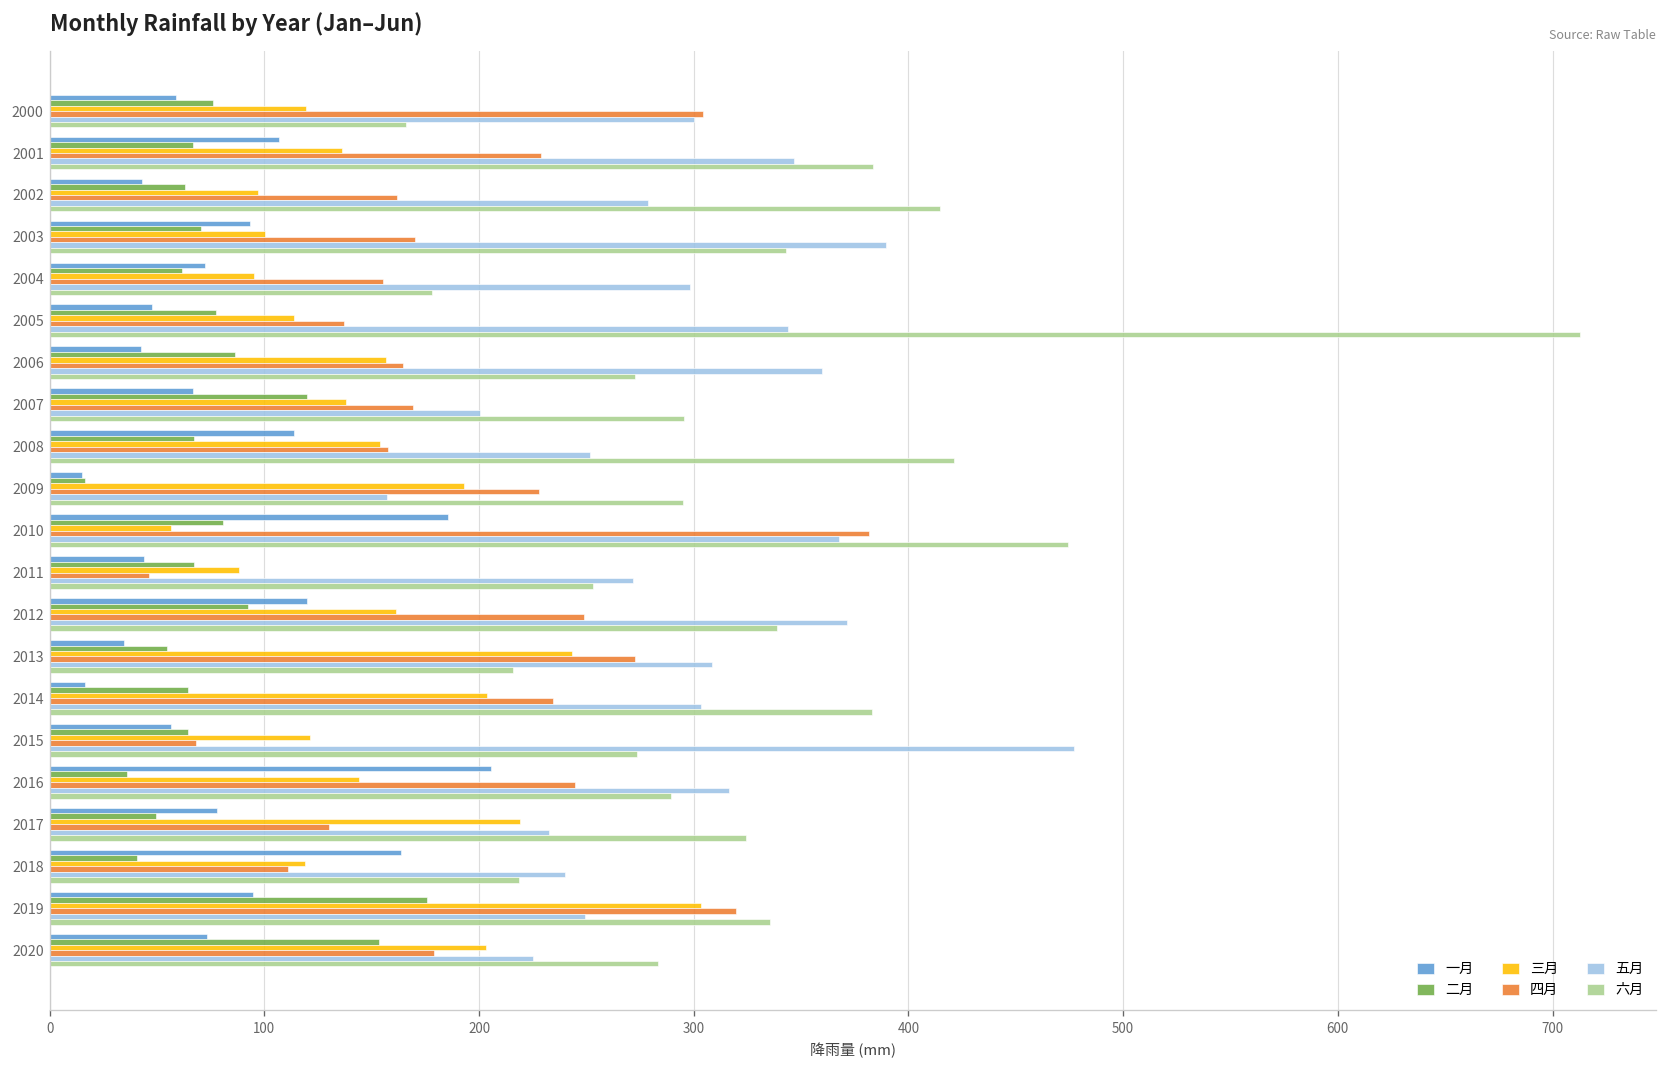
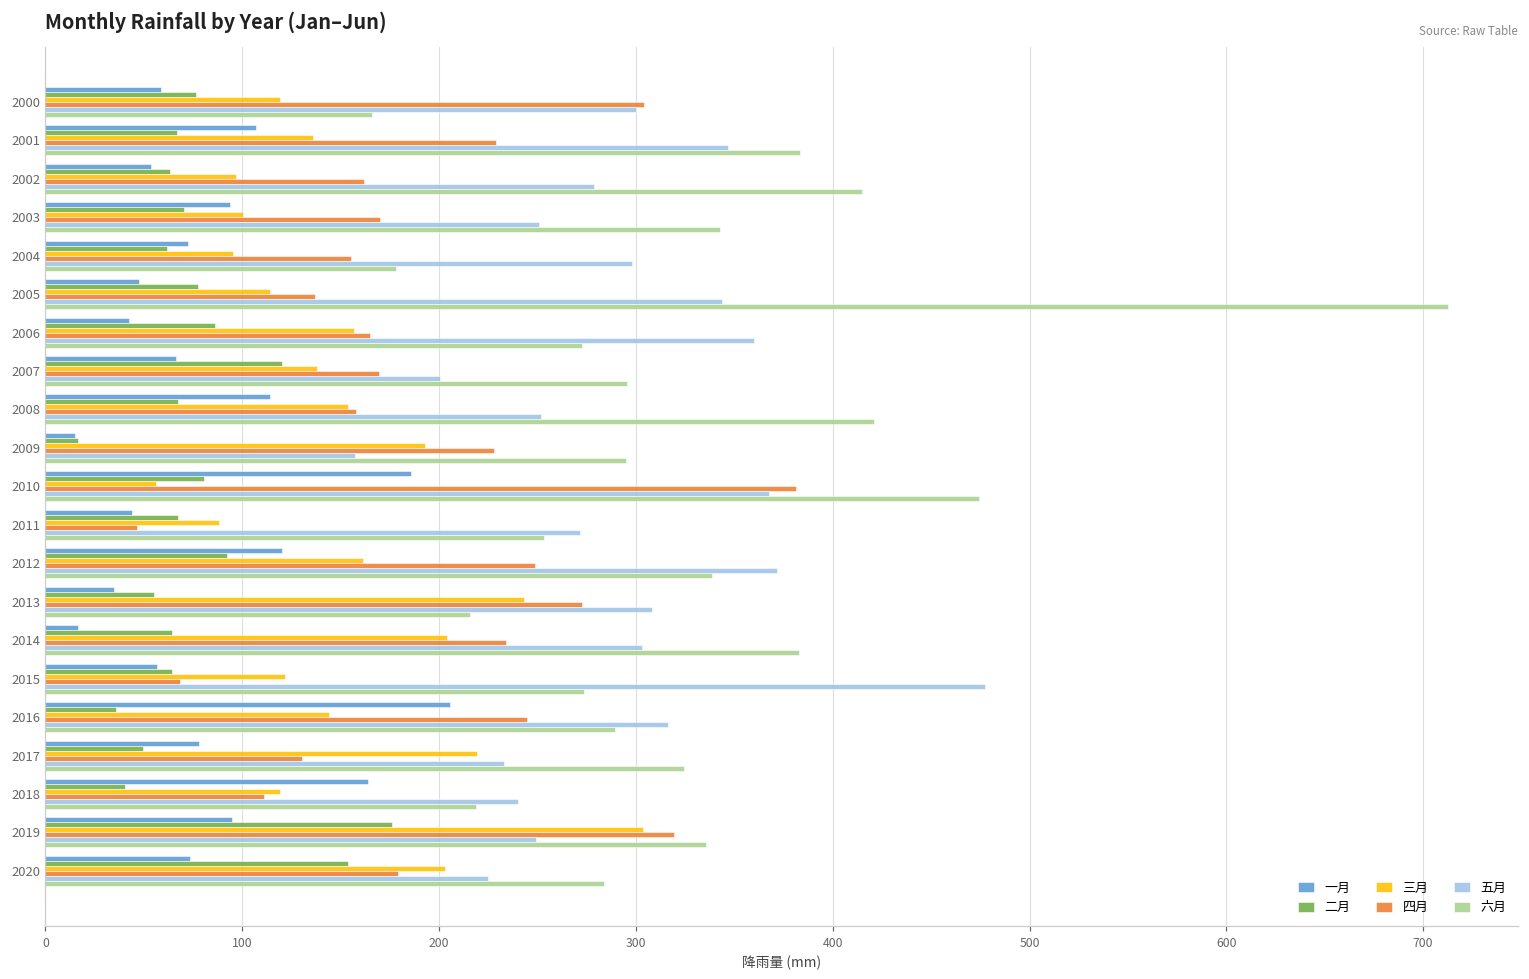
  {
    "一月": {
      "2000": 59,
      "2001": 107,
-     "2002": 43,
+     "2002": 54,
      "2003": 94,
      "2004": 72,
      "2005": 48,
      "2006": 42,
      "2007": 67,
      "2008": 114,
      "2009": 15,
      "2010": 186,
      "2011": 44,
      "2012": 120,
      "2013": 35,
      "2014": 16,
      "2015": 57,
      "2016": 206,
      "2017": 78,
      "2018": 164,
      "2019": 95,
      "2020": 73
    },
    "二月": {
      "2000": 76,
      "2001": 67,
      "2002": 63,
      "2003": 70,
      "2004": 62,
      "2005": 77,
      "2006": 86,
      "2007": 120,
      "2008": 67,
      "2009": 16,
      "2010": 81,
      "2011": 67,
      "2012": 92,
      "2013": 55,
      "2014": 64,
      "2015": 64,
      "2016": 36,
      "2017": 50,
      "2018": 40,
      "2019": 176,
      "2020": 153
    },
    "三月": {
      "2000": 119,
      "2001": 136,
      "2002": 97,
      "2003": 101,
      "2004": 95,
      "2005": 114,
      "2006": 157,
      "2007": 138,
      "2008": 154,
      "2009": 193,
      "2010": 56,
      "2011": 88,
      "2012": 161,
      "2013": 243,
      "2014": 204,
      "2015": 121,
      "2016": 144,
      "2017": 219,
      "2018": 119,
      "2019": 303,
      "2020": 203
    },
    "四月": {
      "2000": 304,
      "2001": 229,
      "2002": 162,
      "2003": 170,
      "2004": 155,
      "2005": 137,
      "2006": 165,
      "2007": 169,
      "2008": 158,
      "2009": 228,
      "2010": 382,
      "2011": 46,
      "2012": 249,
      "2013": 273,
      "2014": 234,
      "2015": 68,
      "2016": 245,
      "2017": 130,
      "2018": 111,
      "2019": 320,
      "2020": 179
    },
    "五月": {
      "2000": 300,
      "2001": 347,
      "2002": 279,
-     "2003": 390,
+     "2003": 251,
      "2004": 298,
      "2005": 344,
      "2006": 360,
      "2007": 200,
      "2008": 252,
      "2009": 157,
      "2010": 368,
      "2011": 272,
      "2012": 372,
      "2013": 308,
      "2014": 303,
      "2015": 477,
      "2016": 316,
      "2017": 233,
      "2018": 240,
      "2019": 249,
      "2020": 225
    },
    "六月": {
      "2000": 166,
      "2001": 384,
      "2002": 415,
      "2003": 343,
      "2004": 178,
      "2005": 713,
      "2006": 272,
      "2007": 296,
      "2008": 421,
      "2009": 295,
      "2010": 474,
      "2011": 253,
      "2012": 339,
      "2013": 216,
      "2014": 383,
      "2015": 273,
      "2016": 289,
      "2017": 324,
      "2018": 219,
      "2019": 336,
      "2020": 284
    }
  }
